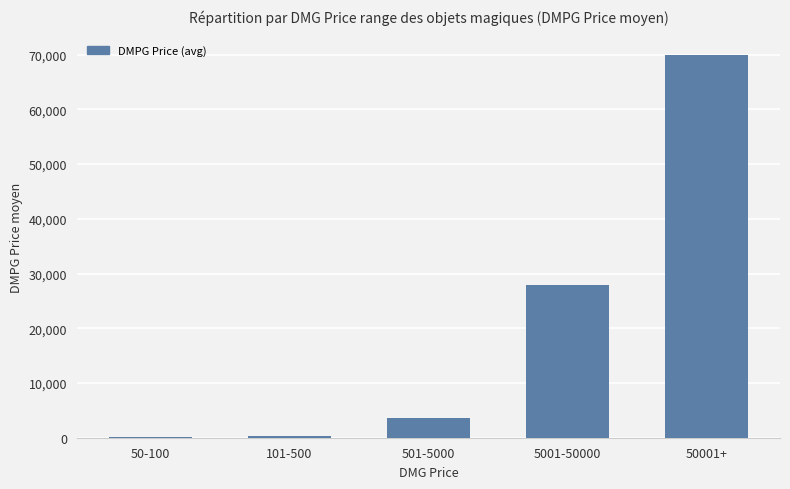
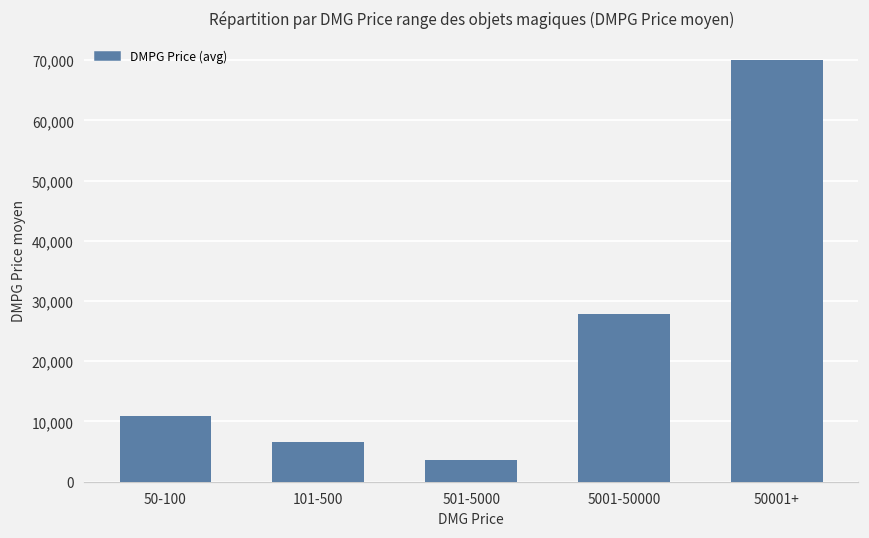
  {
-   "50-100": "0",
-   "101-500": "0",
+   "50-100": "11,000",
+   "101-500": "7,000",
    "501-5000": "4,000",
    "5001-50000": "28,000",
    "50001+": "70,000"
  }
